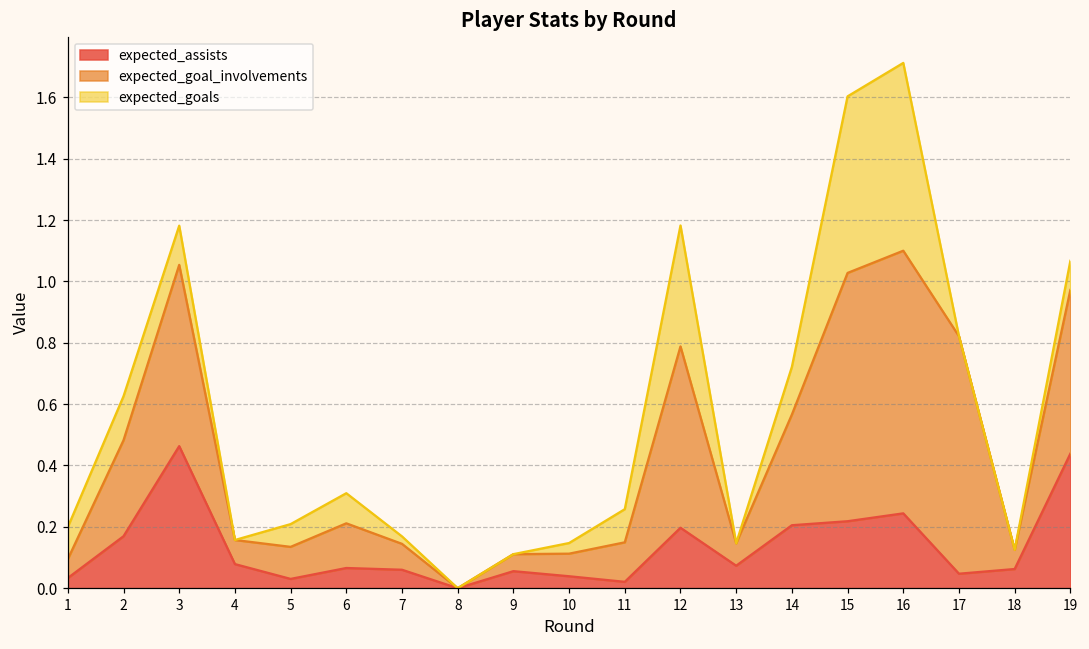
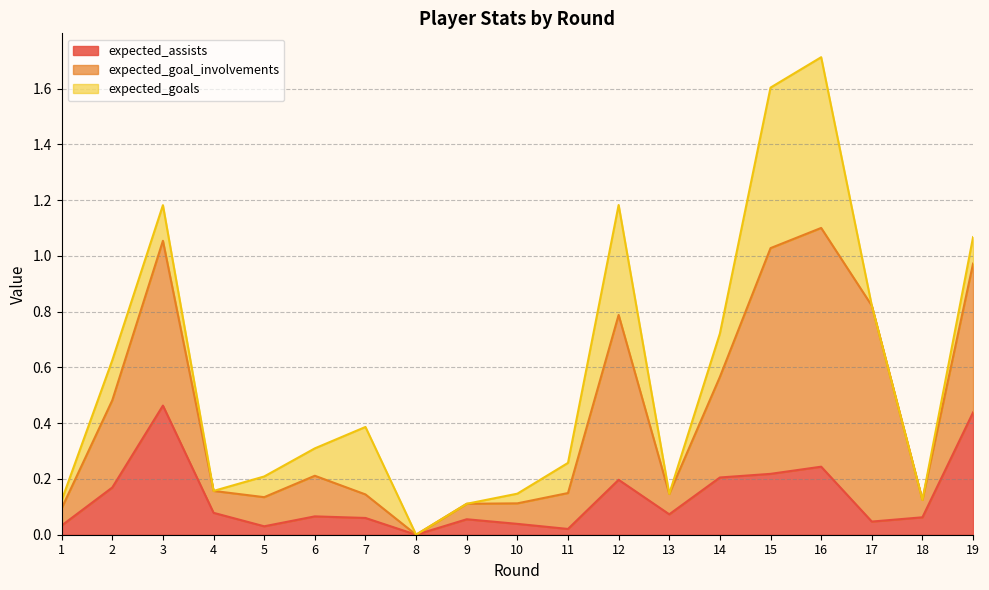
  {
    "expected_goals": {
-     "1": 0.10,
+     "1": 0.03,
      "2": 0.14,
      "3": 0.13,
      "5": 0.07,
      "6": 0.10,
-     "7": 0.02,
+     "7": 0.24,
      "10": 0.03,
      "11": 0.11,
      "12": 0.39,
      "14": 0.16,
      "15": 0.58,
      "16": 0.61,
      "19": 0.09
    }
  }
